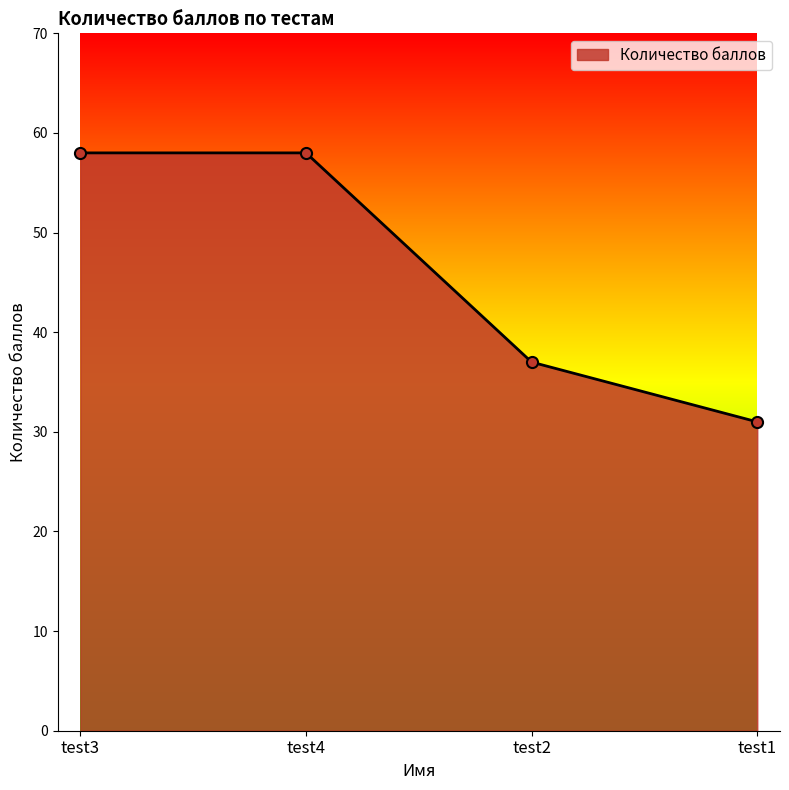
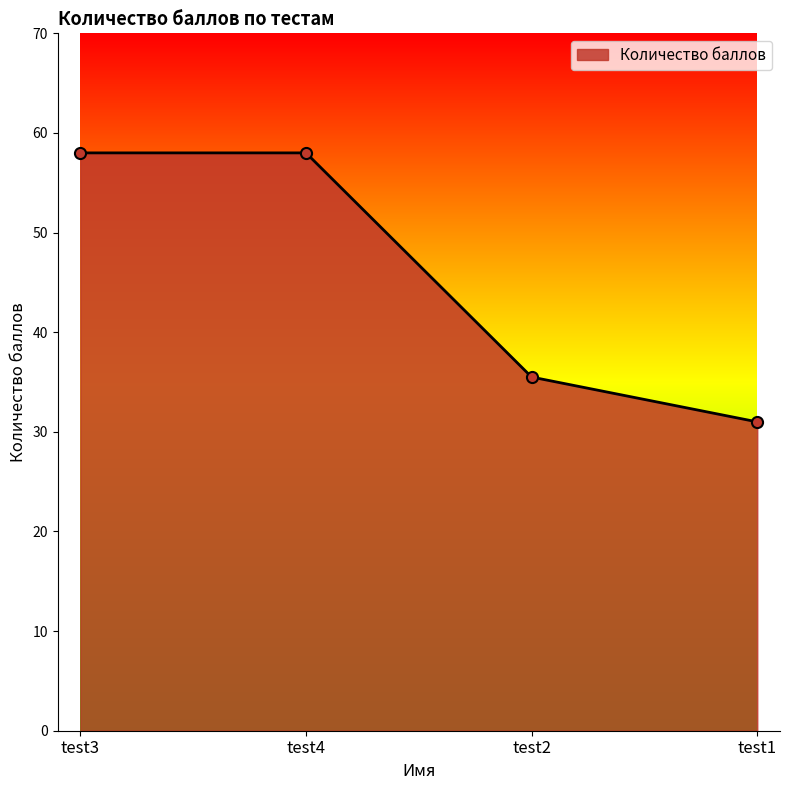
  {
    "test3": 58,
    "test4": 58,
-   "test2": 37,
+   "test2": 36,
    "test1": 31
  }
